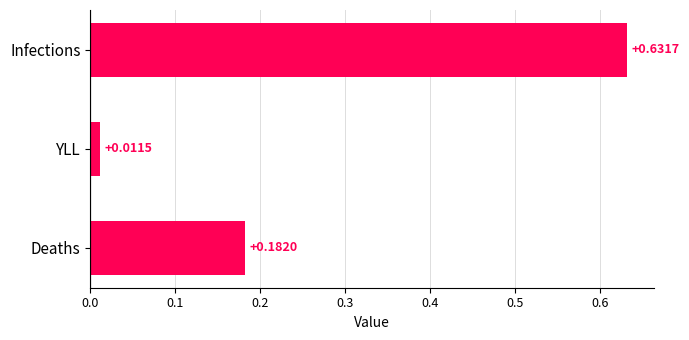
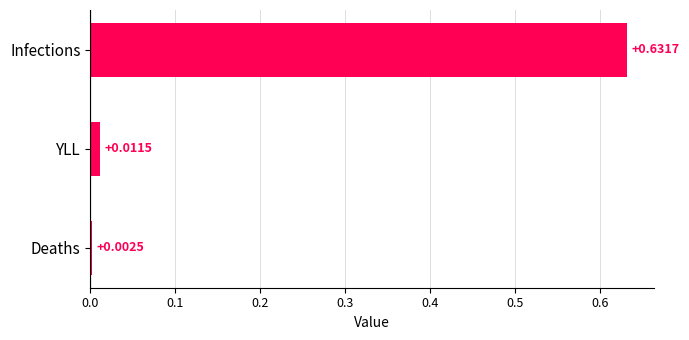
  {
    "Infections": "+0.6317",
    "YLL": "+0.0115",
-   "Deaths": "+0.1820"
+   "Deaths": "+0.0025"
  }
